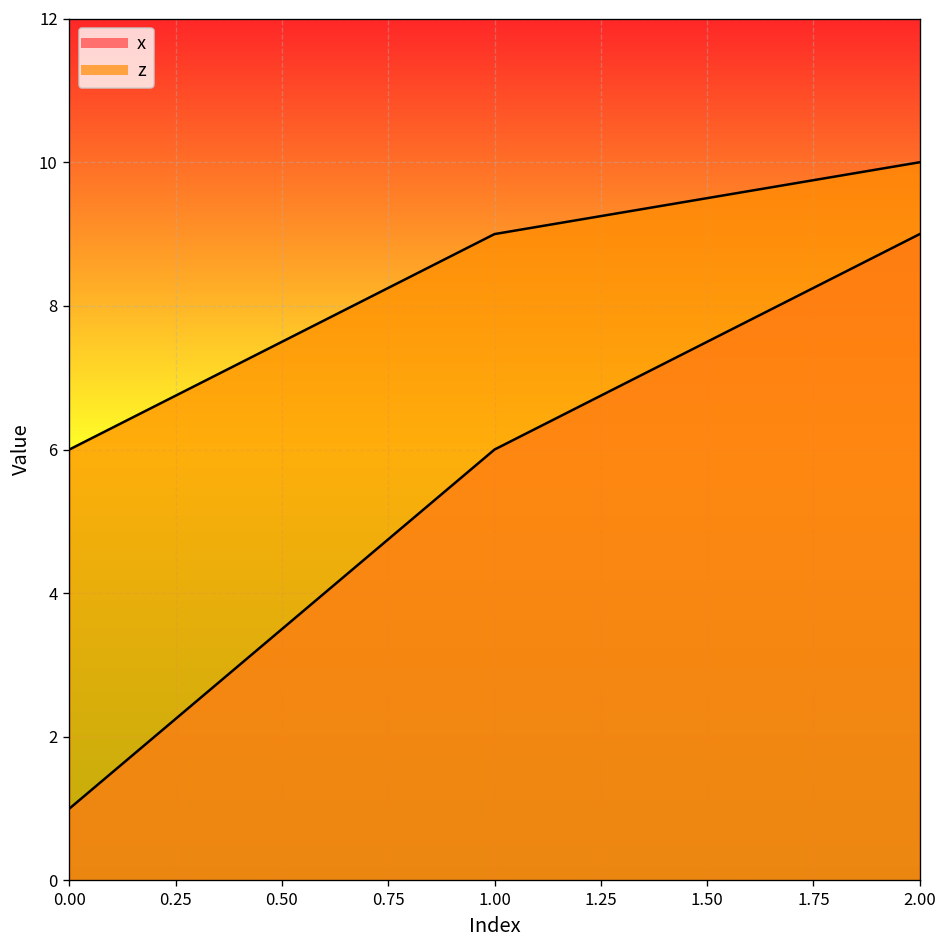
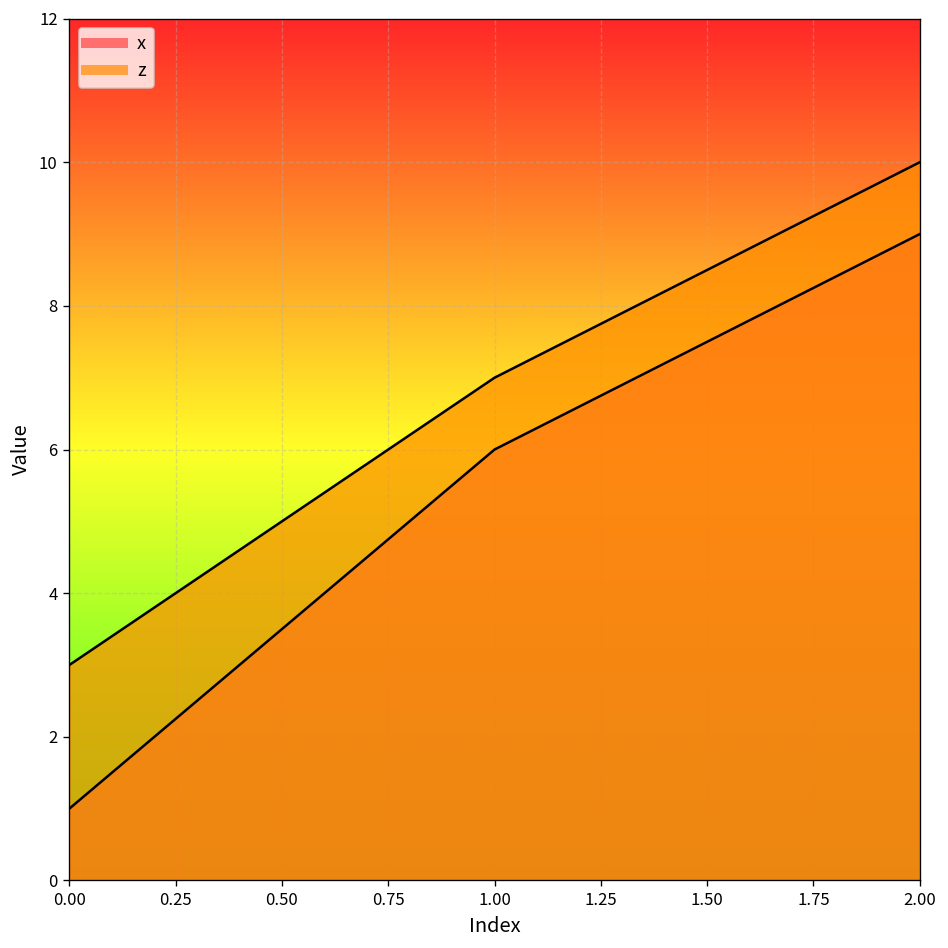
  {
    "x": {
      "0.00": 1,
      "1.00": 6,
      "2.00": 9
    },
    "z": {
-     "0.00": 6,
-     "1.00": 9,
+     "0.00": 3,
+     "1.00": 7,
      "2.00": 10
    }
  }
